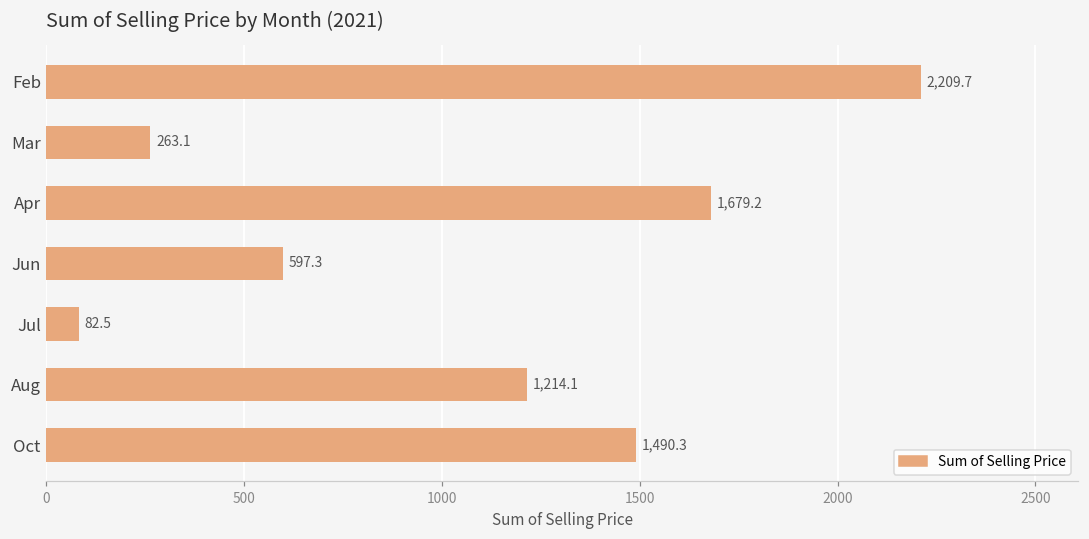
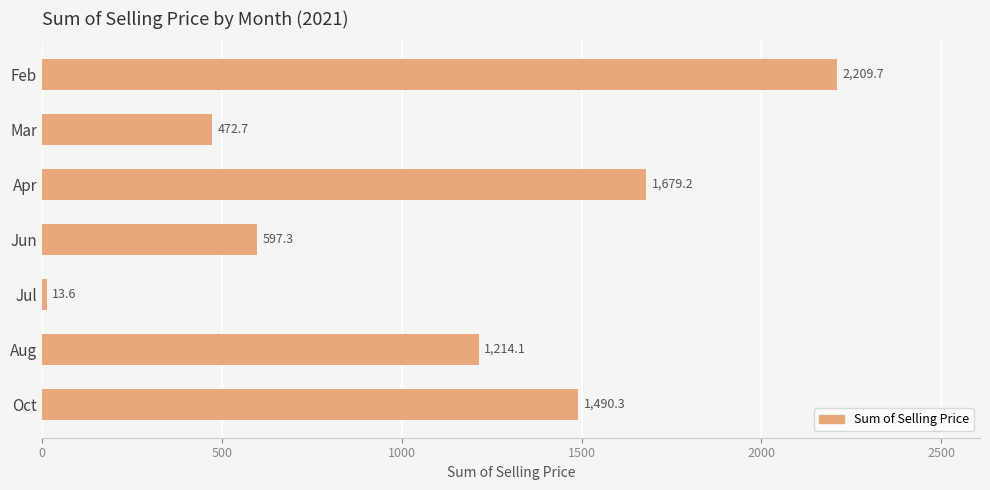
  {
    "Feb": "2,209.7",
-   "Mar": "263.1",
+   "Mar": "472.7",
    "Apr": "1,679.2",
    "Jun": "597.3",
-   "Jul": "82.5",
+   "Jul": "13.6",
    "Aug": "1,214.1",
    "Oct": "1,490.3"
  }
